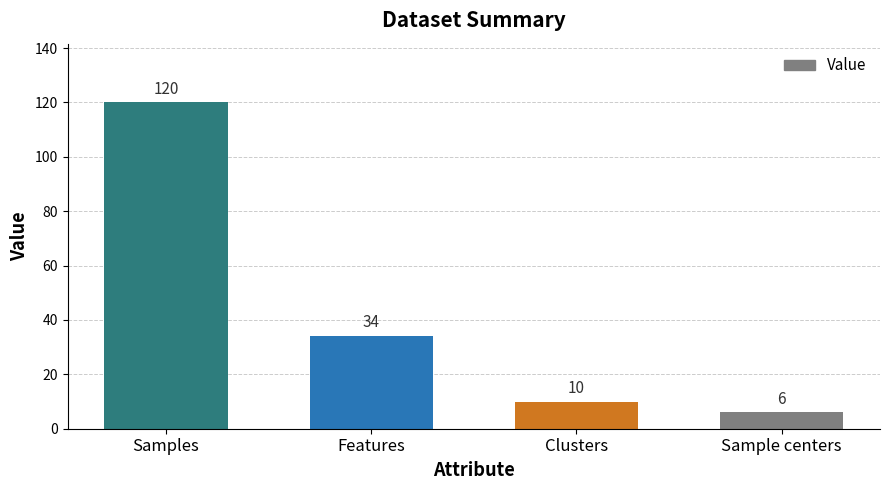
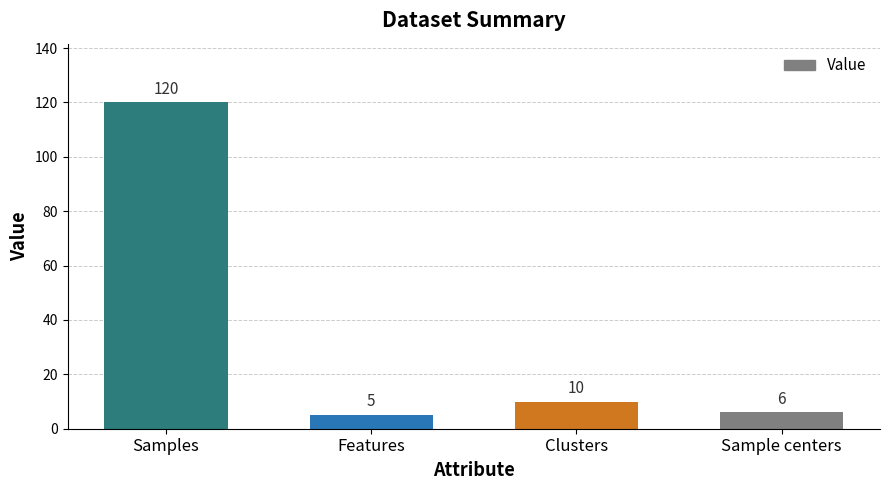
  {
    "Samples": 120,
-   "Features": 34,
+   "Features": 5,
    "Clusters": 10,
    "Sample centers": 6
  }
